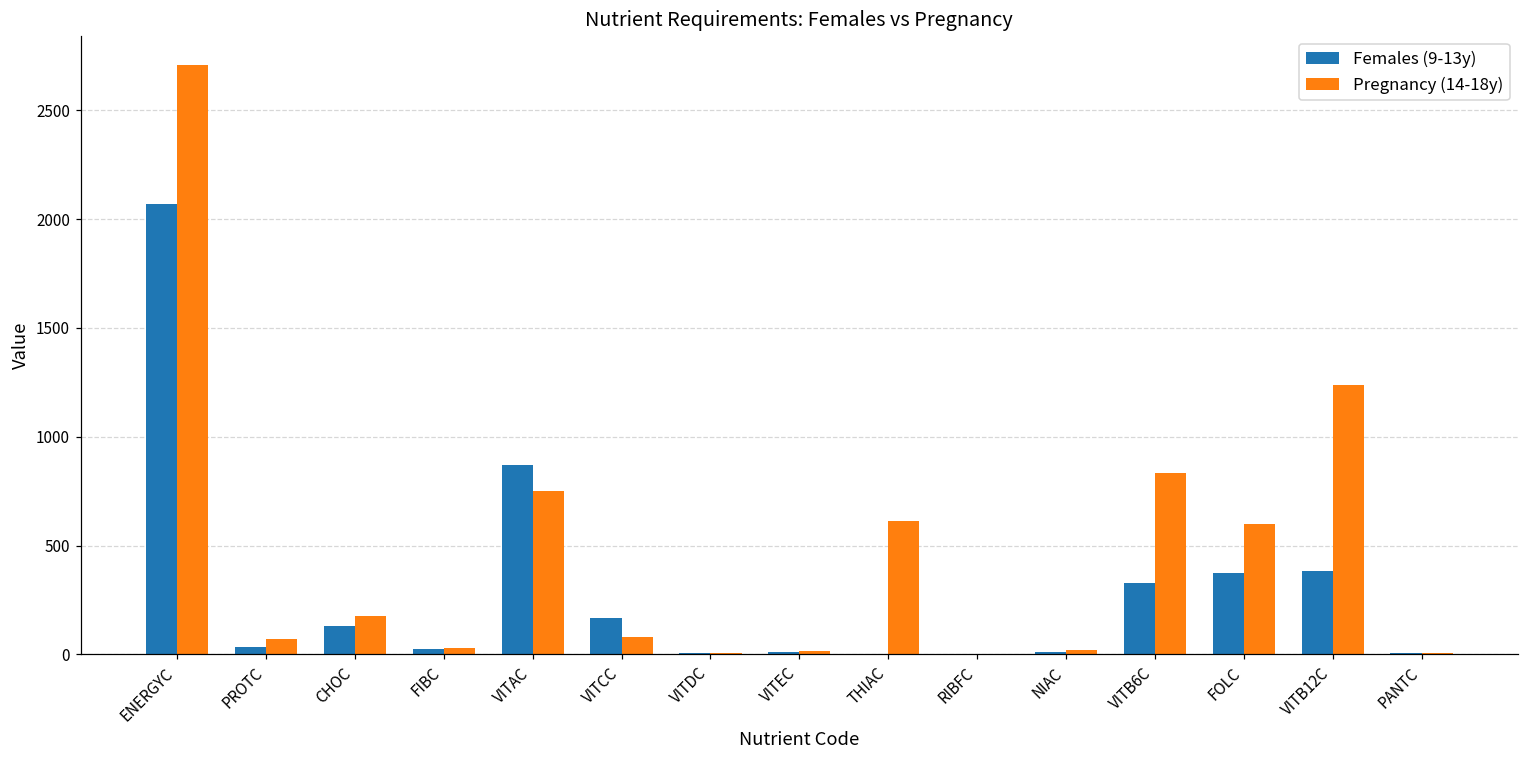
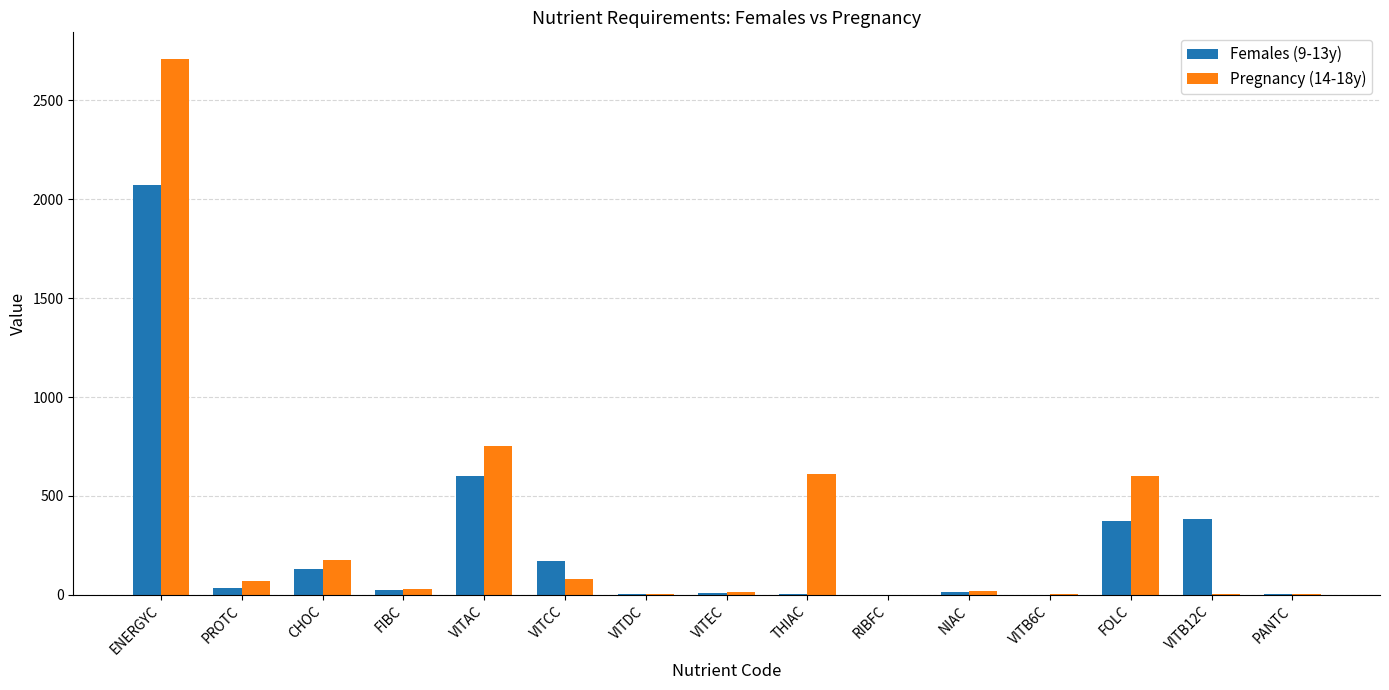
  {
    "Females (9-13y)": {
      "ENERGYC": 2070,
      "PROTC": 30,
      "CHOC": 130,
      "FIBC": 30,
-     "VITAC": 870,
+     "VITAC": 600,
      "VITCC": 170,
-     "VITB6C": 330,
+     "VITB6C": 0,
      "FOLC": 370,
      "VITB12C": 380
    },
    "Pregnancy (14-18y)": {
      "ENERGYC": 2710,
      "PROTC": 70,
      "CHOC": 180,
      "FIBC": 30,
      "VITAC": 750,
      "VITCC": 80,
      "VITEC": 20,
      "THIAC": 610,
      "NIAC": 20,
-     "VITB6C": 830,
+     "VITB6C": 0,
      "FOLC": 600,
-     "VITB12C": 1240
+     "VITB12C": 0
    }
  }
